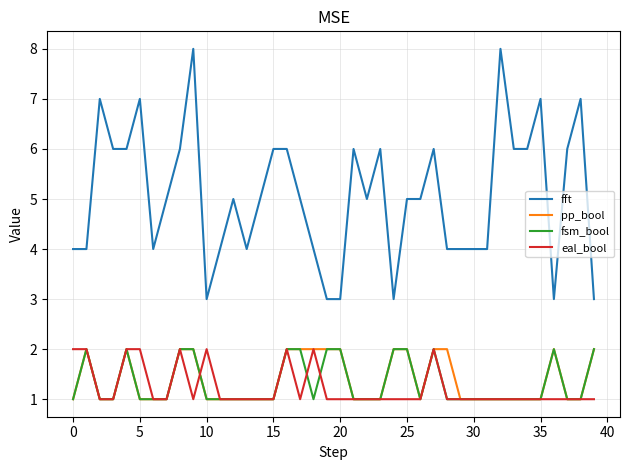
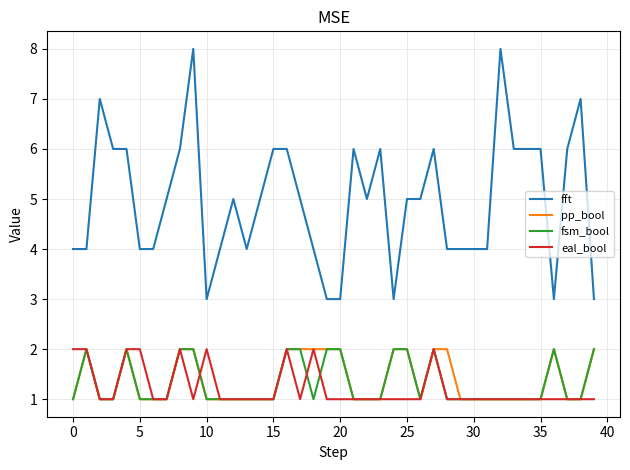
  {
    "fft": {
      "0": 4,
-     "5": 7,
+     "5": 4,
      "10": 3,
      "15": 6,
      "20": 3,
      "25": 5,
      "30": 4,
-     "35": 7
+     "35": 6
    },
    "eal_bool": {
      "0": 2,
      "5": 2,
      "10": 2,
      "20": 1,
      "25": 1
    }
  }
